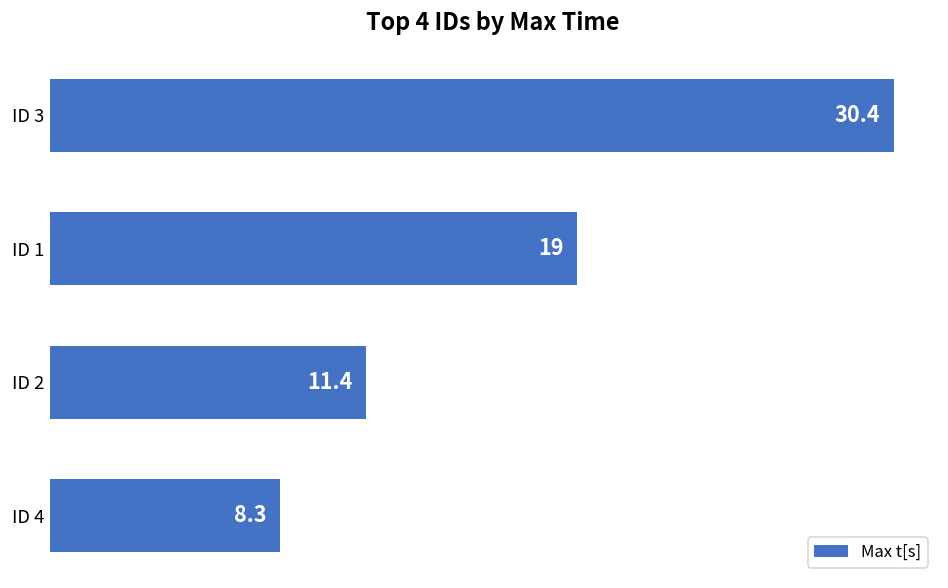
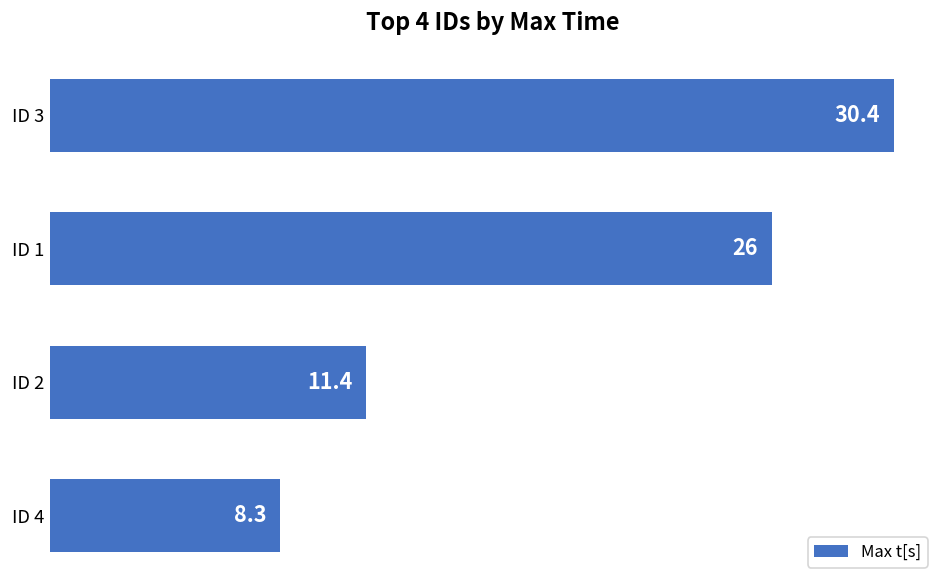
  {
    "ID 3": 30.4,
-   "ID 1": 19,
+   "ID 1": 26,
    "ID 2": 11.4,
    "ID 4": 8.3
  }
